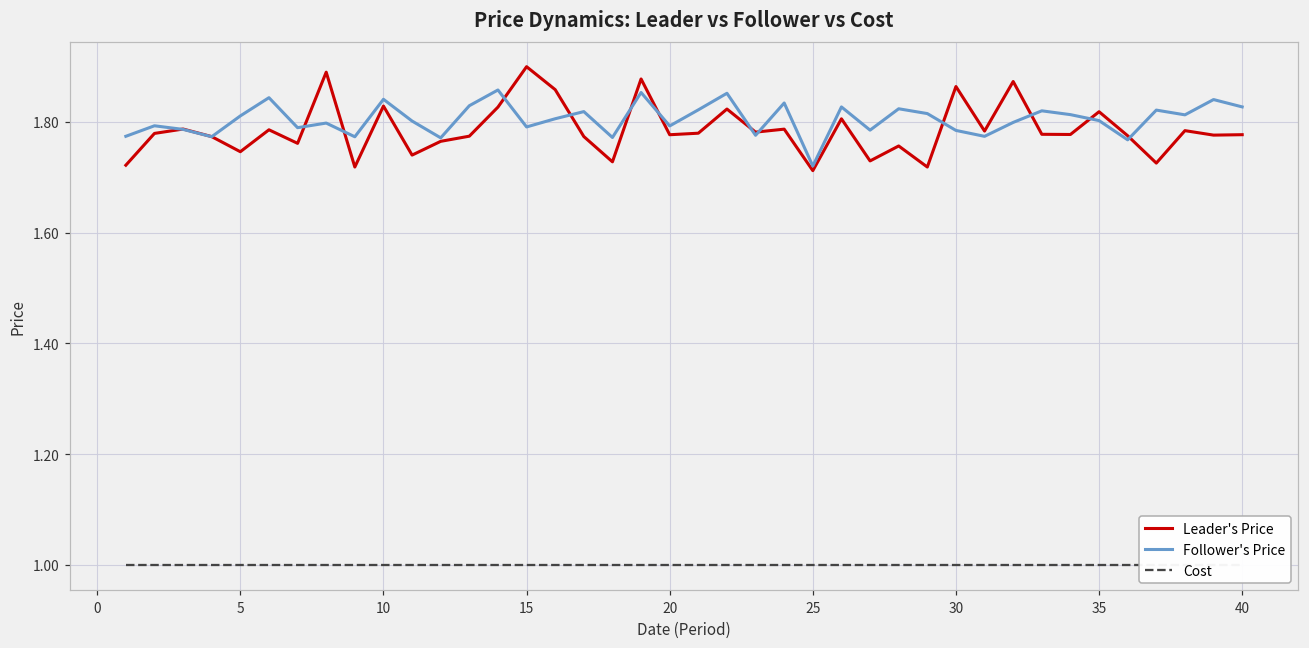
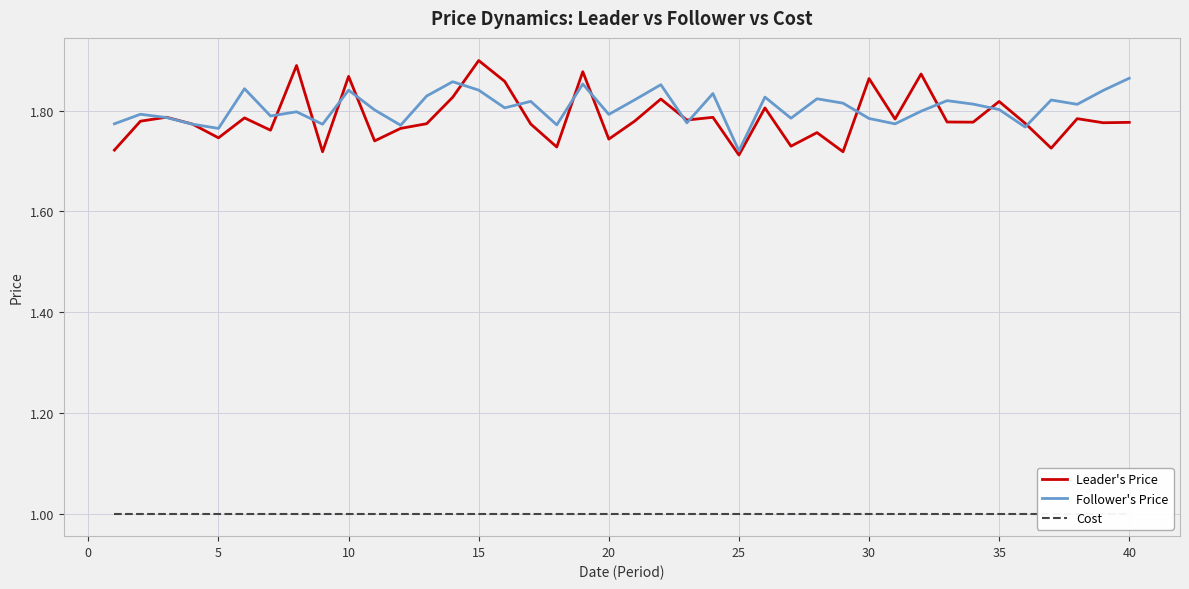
  {
    "Leader's Price": {
      "5": 1.75,
-     "10": 1.83,
+     "10": 1.87,
      "15": 1.90,
-     "20": 1.78,
+     "20": 1.74,
      "25": 1.71,
      "30": 1.86,
      "35": 1.82,
      "40": 1.78
    },
    "Follower's Price": {
-     "5": 1.81,
+     "5": 1.76,
      "10": 1.84,
-     "15": 1.79,
+     "15": 1.84,
      "20": 1.79,
      "25": 1.72,
      "30": 1.78,
      "35": 1.80,
-     "40": 1.83
+     "40": 1.86
    },
    "Cost": {
      "5": 1.00,
      "10": 1.00,
      "15": 1.00,
      "20": 1.00,
      "25": 1.00,
      "30": 1.00,
      "35": 1.00
    }
  }
